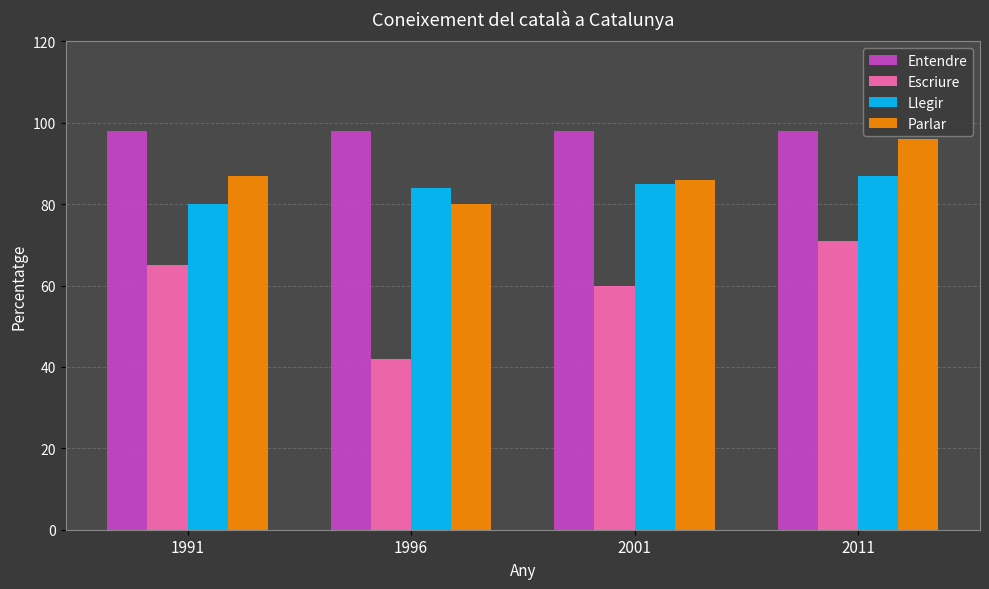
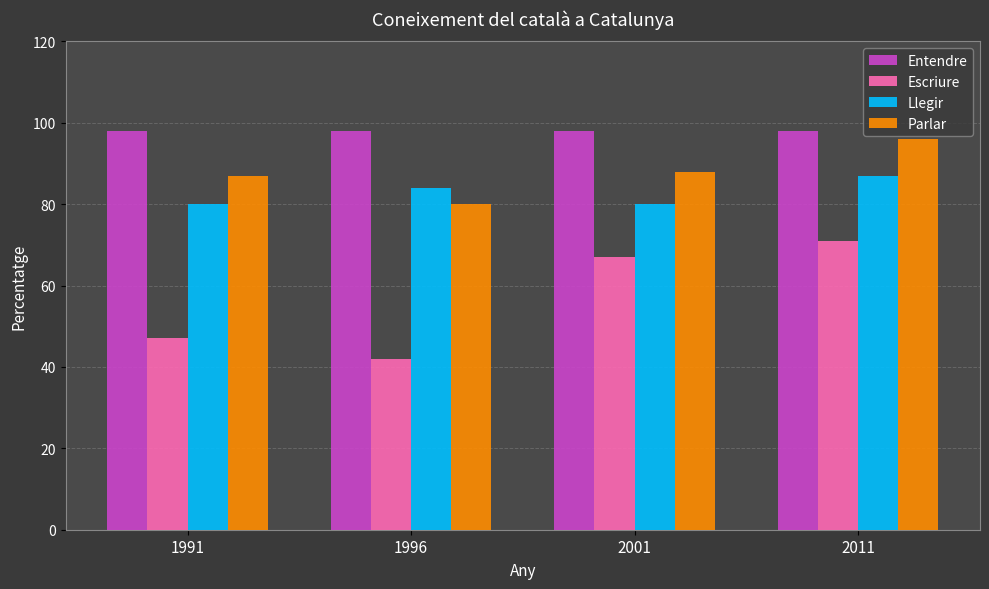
  {
    "Entendre": {
      "1991": 98,
      "1996": 98,
      "2001": 98,
      "2011": 98
    },
    "Escriure": {
-     "1991": 65,
+     "1991": 47,
      "1996": 42,
-     "2001": 60,
+     "2001": 67,
      "2011": 71
    },
    "Llegir": {
      "1991": 80,
      "1996": 84,
-     "2001": 85,
+     "2001": 80,
      "2011": 87
    },
    "Parlar": {
      "1991": 87,
      "1996": 80,
-     "2001": 86,
+     "2001": 88,
      "2011": 96
    }
  }
